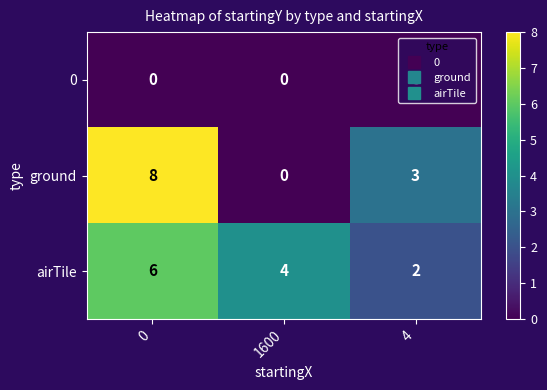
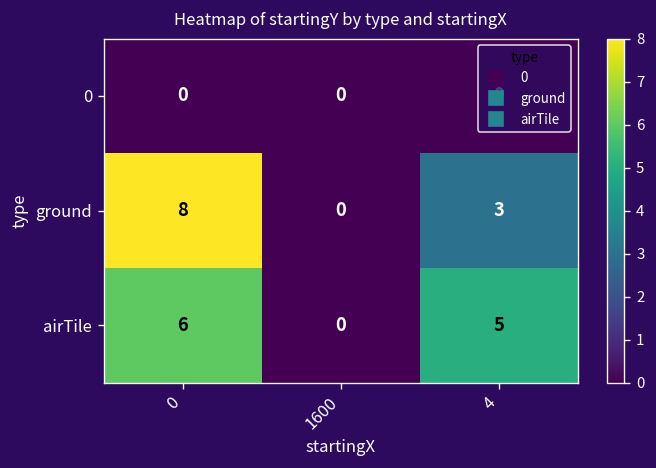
  {
    "0": {
      "0": 0,
      "1600": 0
    },
    "ground": {
      "0": 8,
      "1600": 0,
      "4": 3
    },
    "airTile": {
      "0": 6,
-     "1600": 4,
-     "4": 2
+     "1600": 0,
+     "4": 5
    }
  }
